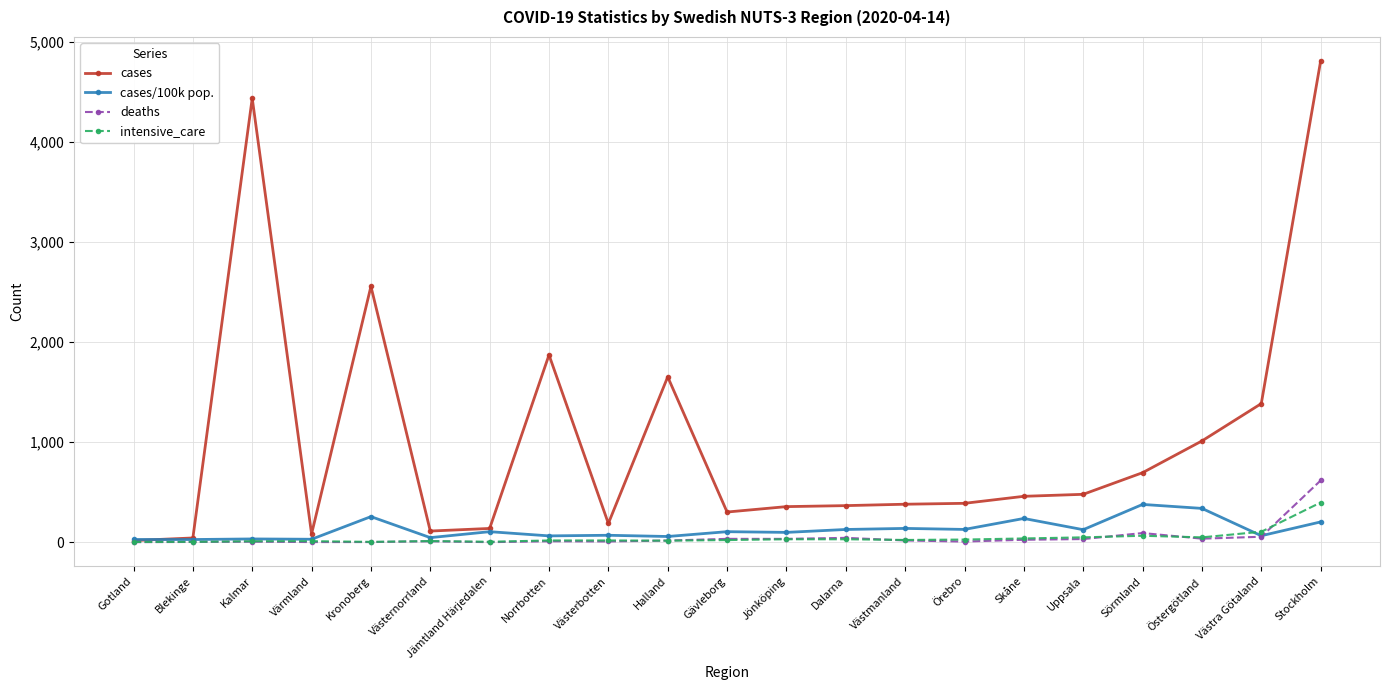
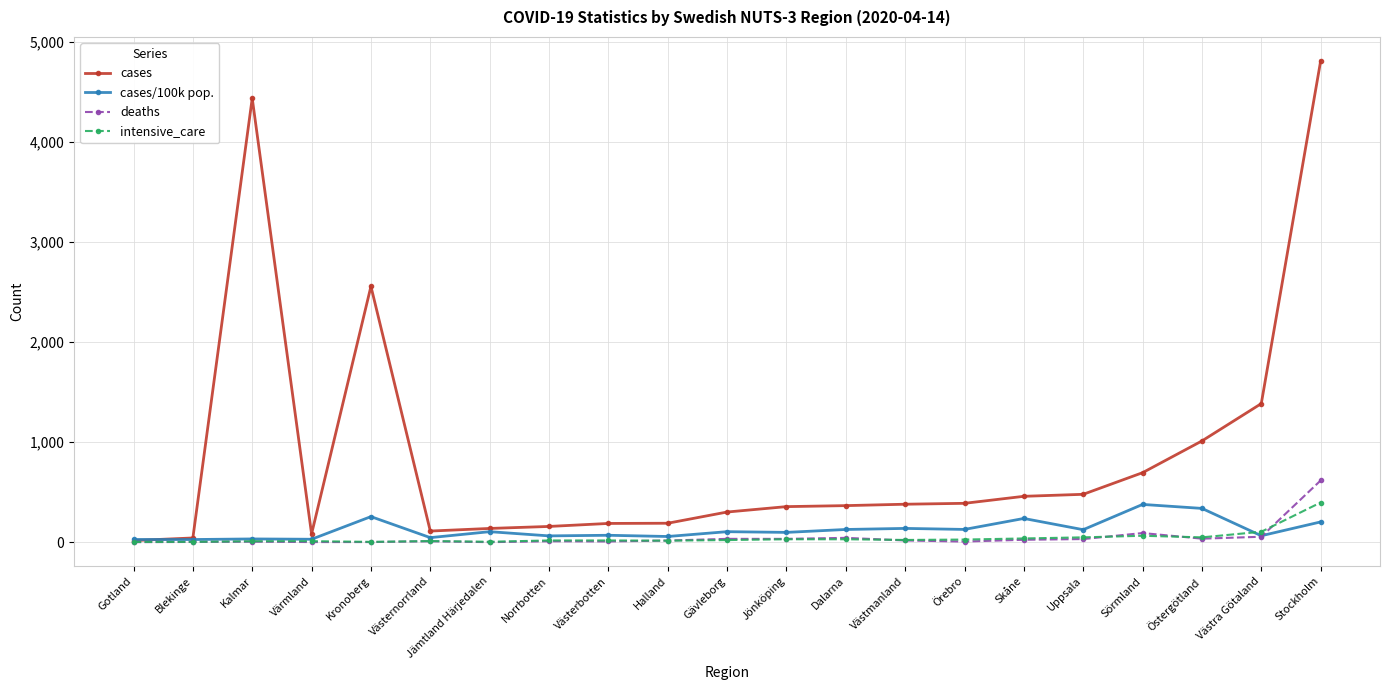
  {
    "cases": {
      "Kalmar": "4,430",
      "Värmland": "80",
      "Kronoberg": "2,560",
      "Västernorrland": "110",
      "Jämtland Härjedalen": "140",
-     "Norrbotten": "1,870",
+     "Norrbotten": "160",
      "Västerbotten": "190",
-     "Halland": "1,650",
+     "Halland": "190",
      "Gävleborg": "300",
      "Jönköping": "360",
      "Dalarna": "370",
      "Västmanland": "380",
      "Örebro": "390",
      "Skåne": "460",
      "Uppsala": "480",
      "Sörmland": "690",
      "Östergötland": "1,010",
      "Västra Götaland": "1,380",
      "Stockholm": "4,810"
    },
    "cases/100k pop.": {
      "Kronoberg": "260",
      "Västernorrland": "50",
      "Jämtland Härjedalen": "100",
      "Norrbotten": "60",
      "Västerbotten": "70",
      "Halland": "60",
      "Gävleborg": "100",
      "Jönköping": "100",
      "Dalarna": "130",
      "Västmanland": "140",
      "Örebro": "130",
      "Skåne": "240",
      "Uppsala": "120",
      "Sörmland": "380",
      "Östergötland": "340",
      "Stockholm": "200"
    },
    "deaths": {
      "Sörmland": "90",
      "Stockholm": "620"
    },
    "intensive_care": {
      "Sörmland": "60",
      "Västra Götaland": "100",
      "Stockholm": "400"
    }
  }
